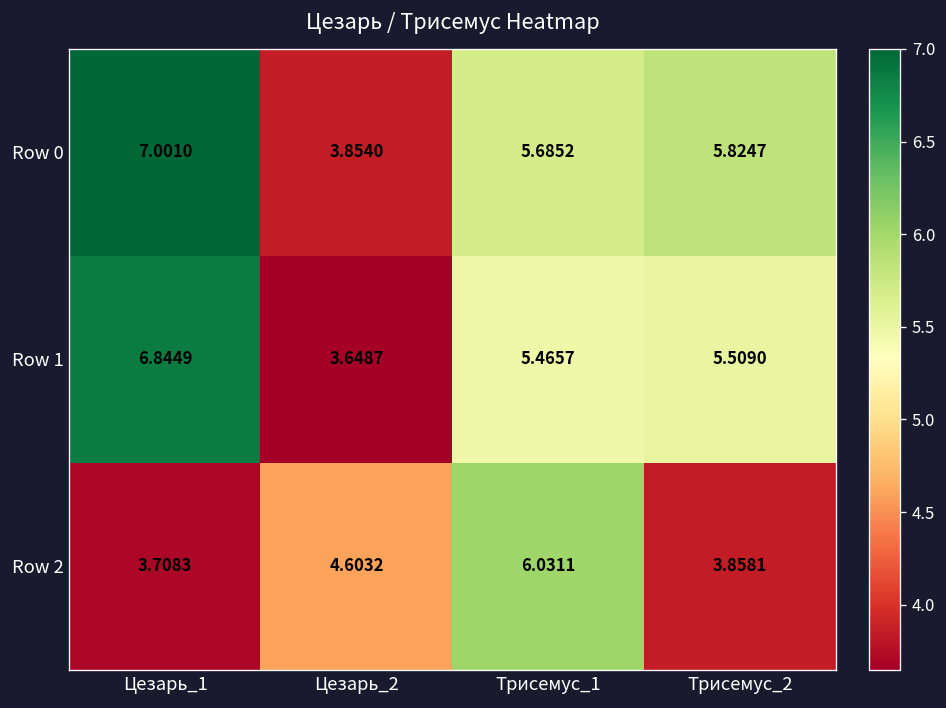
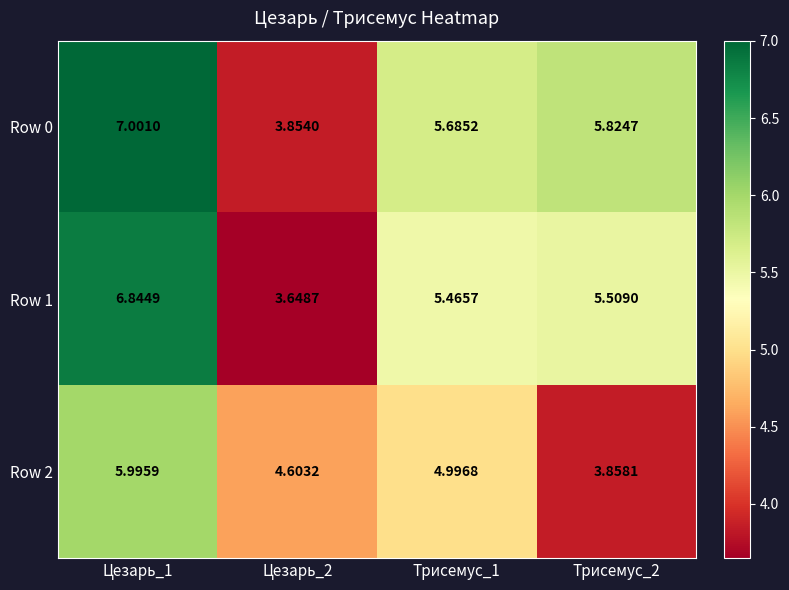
  {
    "Row 0": {
      "Цезарь_1": 7.0010,
      "Цезарь_2": 3.8540,
      "Трисемус_1": 5.6852,
      "Трисемус_2": 5.8247
    },
    "Row 1": {
      "Цезарь_1": 6.8449,
      "Цезарь_2": 3.6487,
      "Трисемус_1": 5.4657,
      "Трисемус_2": 5.5090
    },
    "Row 2": {
-     "Цезарь_1": 3.7083,
+     "Цезарь_1": 5.9959,
      "Цезарь_2": 4.6032,
-     "Трисемус_1": 6.0311,
+     "Трисемус_1": 4.9968,
      "Трисемус_2": 3.8581
    }
  }
